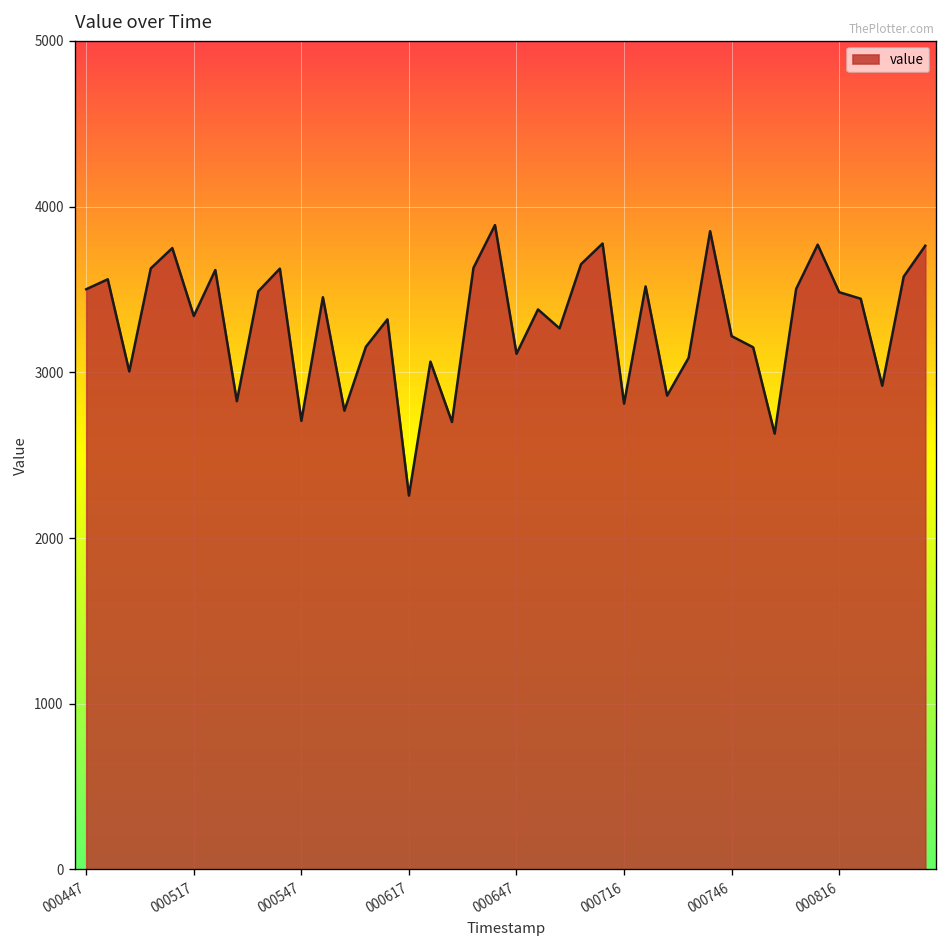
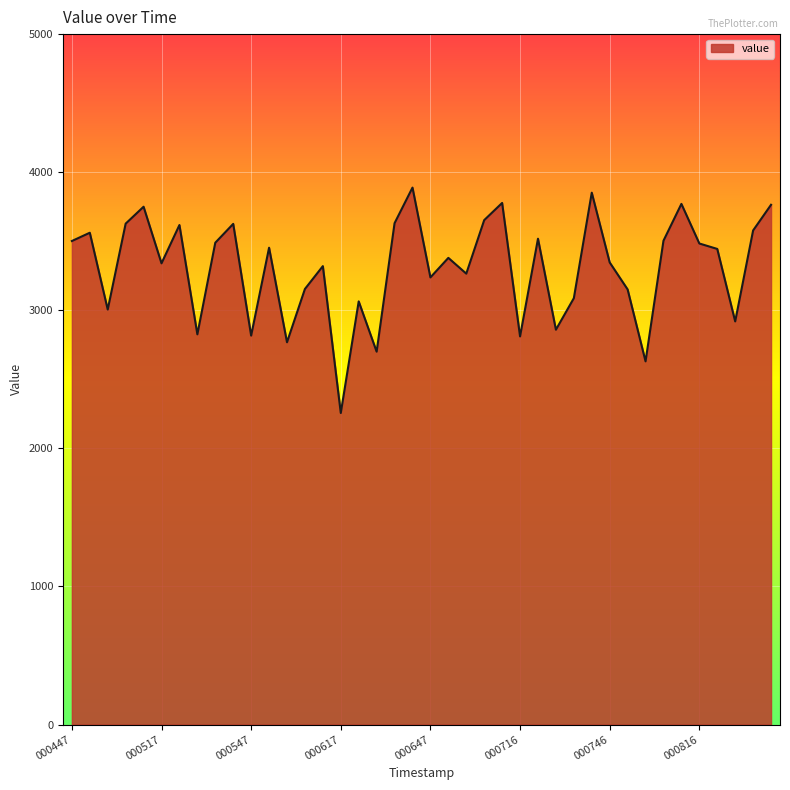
  {
    "000447": 3500,
    "000517": 3340,
-   "000547": 2710,
+   "000547": 2820,
    "000617": 2260,
-   "000647": 3110,
+   "000647": 3240,
    "000716": 2810,
-   "000746": 3220,
+   "000746": 3350,
    "000816": 3480
  }
